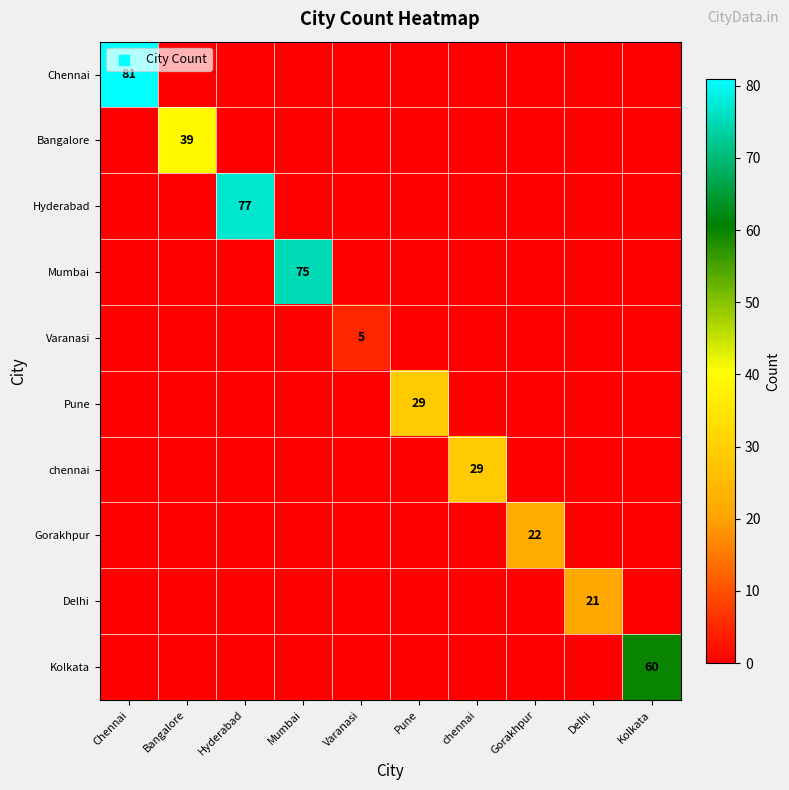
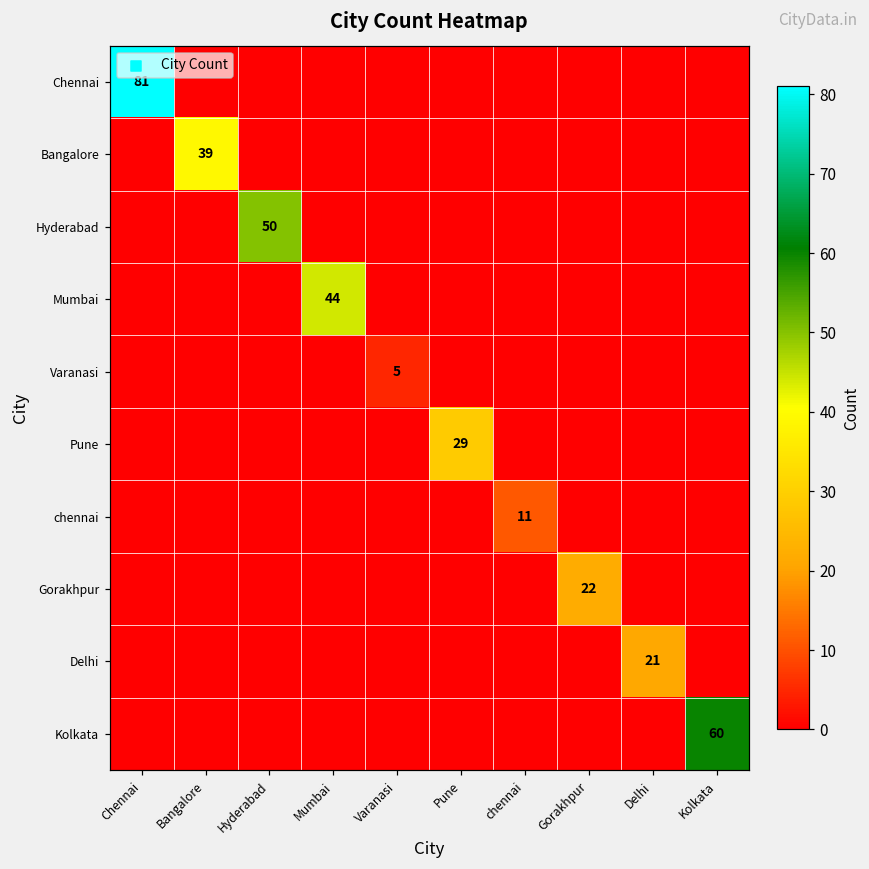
  {
    "Bangalore": {
      "Bangalore": 39
    },
    "Hyderabad": {
-     "Hyderabad": 77
+     "Hyderabad": 50
    },
    "Mumbai": {
-     "Mumbai": 75
+     "Mumbai": 44
    },
    "Varanasi": {
      "Varanasi": 5
    },
    "Pune": {
      "Pune": 29
    },
    "chennai": {
-     "chennai": 29
+     "chennai": 11
    },
    "Gorakhpur": {
      "Gorakhpur": 22
    },
    "Delhi": {
      "Delhi": 21
    },
    "Kolkata": {
      "Kolkata": 60
    }
  }
